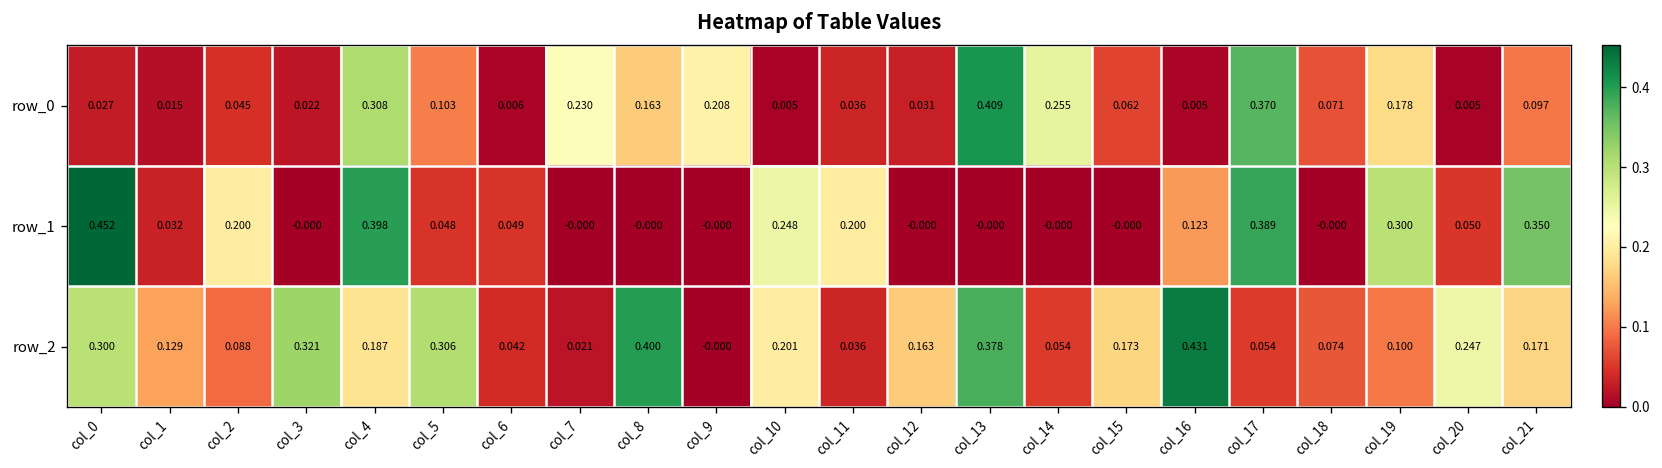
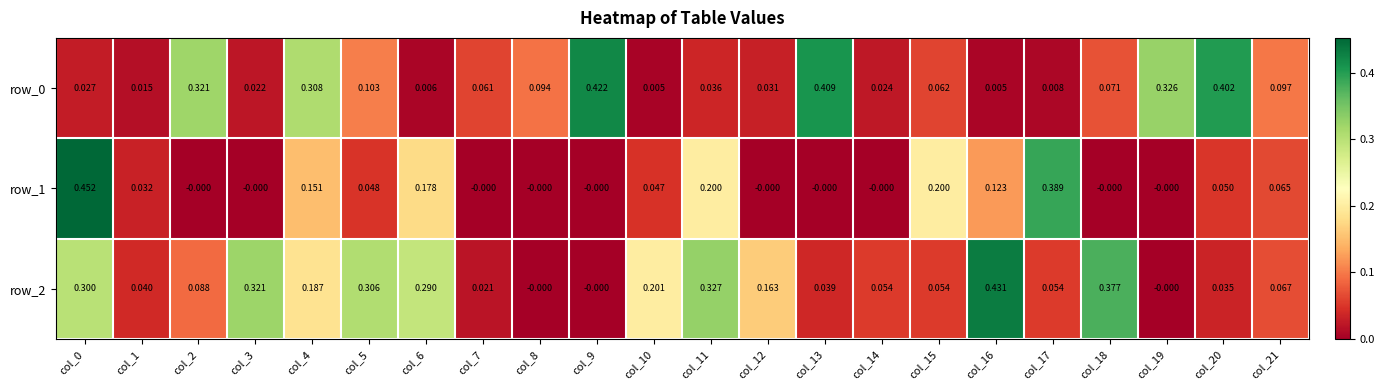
  {
    "row_0": {
      "col_0": 0.027,
      "col_1": 0.015,
-     "col_2": 0.045,
+     "col_2": 0.321,
      "col_3": 0.022,
      "col_4": 0.308,
      "col_5": 0.103,
      "col_6": 0.006,
-     "col_7": 0.230,
-     "col_8": 0.163,
-     "col_9": 0.208,
+     "col_7": 0.061,
+     "col_8": 0.094,
+     "col_9": 0.422,
      "col_10": 0.005,
      "col_11": 0.036,
      "col_12": 0.031,
      "col_13": 0.409,
-     "col_14": 0.255,
+     "col_14": 0.024,
      "col_15": 0.062,
      "col_16": 0.005,
-     "col_17": 0.370,
+     "col_17": 0.008,
      "col_18": 0.071,
-     "col_19": 0.178,
-     "col_20": 0.005,
+     "col_19": 0.326,
+     "col_20": 0.402,
      "col_21": 0.097
    },
    "row_1": {
      "col_0": 0.452,
      "col_1": 0.032,
-     "col_2": 0.200,
+     "col_2": -0.000,
      "col_3": -0.000,
-     "col_4": 0.398,
+     "col_4": 0.151,
      "col_5": 0.048,
-     "col_6": 0.049,
+     "col_6": 0.178,
      "col_7": -0.000,
      "col_8": -0.000,
      "col_9": -0.000,
-     "col_10": 0.248,
+     "col_10": 0.047,
      "col_11": 0.200,
      "col_12": -0.000,
      "col_13": -0.000,
      "col_14": -0.000,
-     "col_15": -0.000,
+     "col_15": 0.200,
      "col_16": 0.123,
      "col_17": 0.389,
      "col_18": -0.000,
-     "col_19": 0.300,
+     "col_19": -0.000,
      "col_20": 0.050,
-     "col_21": 0.350
+     "col_21": 0.065
    },
    "row_2": {
      "col_0": 0.300,
-     "col_1": 0.129,
+     "col_1": 0.040,
      "col_2": 0.088,
      "col_3": 0.321,
      "col_4": 0.187,
      "col_5": 0.306,
-     "col_6": 0.042,
+     "col_6": 0.290,
      "col_7": 0.021,
-     "col_8": 0.400,
+     "col_8": -0.000,
      "col_9": -0.000,
      "col_10": 0.201,
-     "col_11": 0.036,
+     "col_11": 0.327,
      "col_12": 0.163,
-     "col_13": 0.378,
+     "col_13": 0.039,
      "col_14": 0.054,
-     "col_15": 0.173,
+     "col_15": 0.054,
      "col_16": 0.431,
      "col_17": 0.054,
-     "col_18": 0.074,
-     "col_19": 0.100,
-     "col_20": 0.247,
-     "col_21": 0.171
+     "col_18": 0.377,
+     "col_19": -0.000,
+     "col_20": 0.035,
+     "col_21": 0.067
    }
  }
